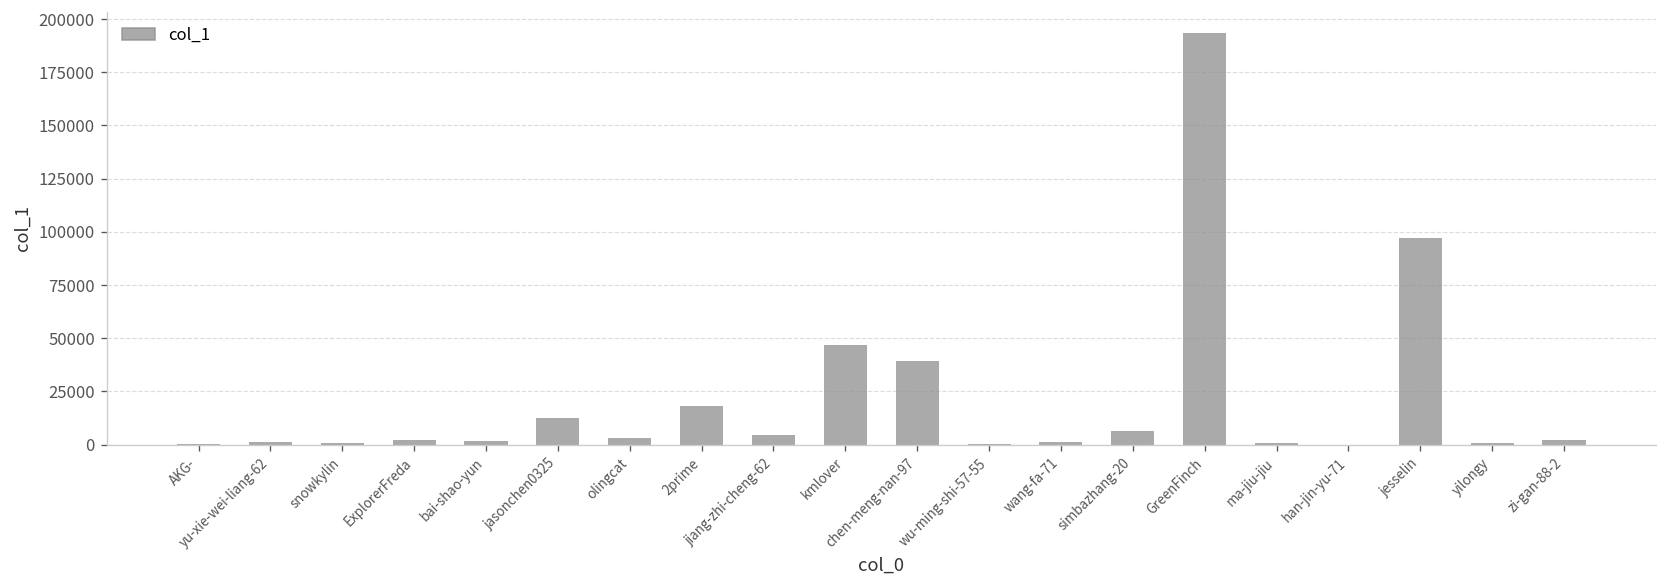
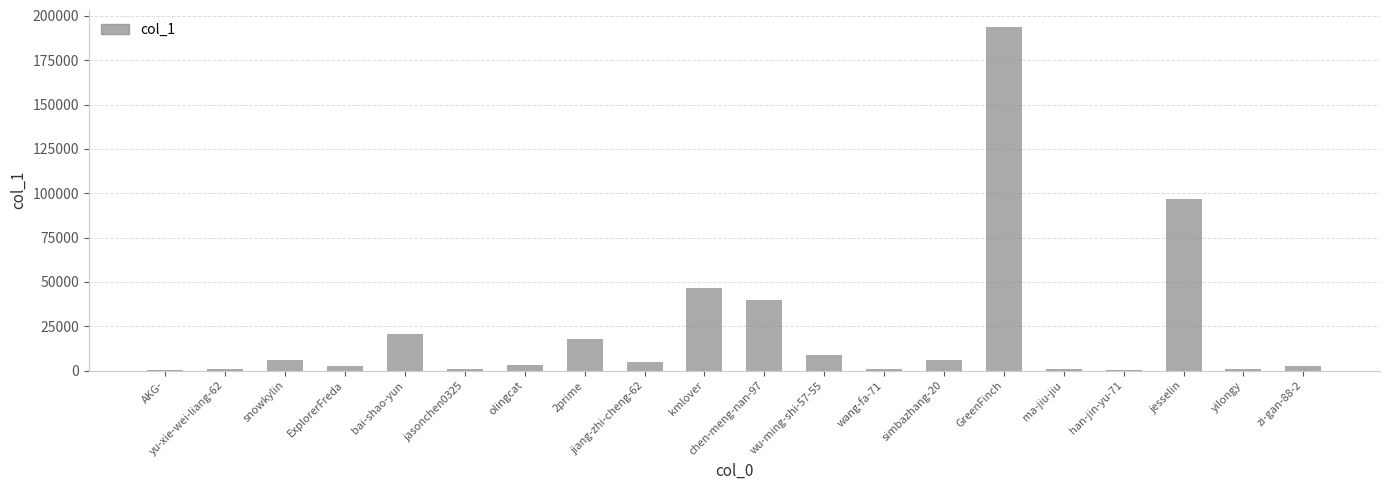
  {
-   "snowkylin": 1000,
+   "snowkylin": 6000,
    "ExplorerFreda": 2000,
-   "bai-shao-yun": 2000,
-   "jasonchen0325": 12000,
+   "bai-shao-yun": 21000,
+   "jasonchen0325": 1000,
    "olingcat": 3000,
    "2prime": 18000,
    "jiang-zhi-cheng-62": 5000,
    "kmlover": 47000,
    "chen-meng-nan-97": 40000,
-   "wu-ming-shi-57-55": 1000,
+   "wu-ming-shi-57-55": 9000,
    "simbazhang-20": 6000,
    "GreenFinch": 194000,
    "jesselin": 97000,
    "zi-gan-88-2": 2000
  }
